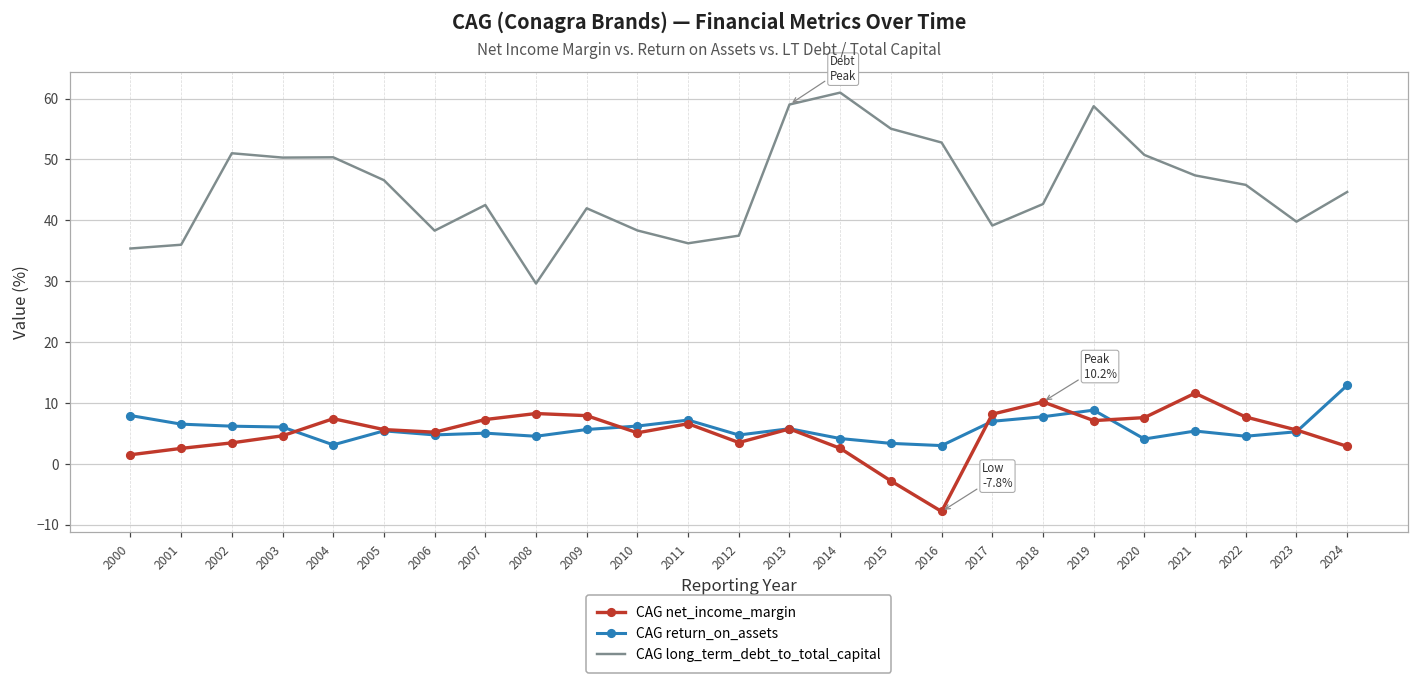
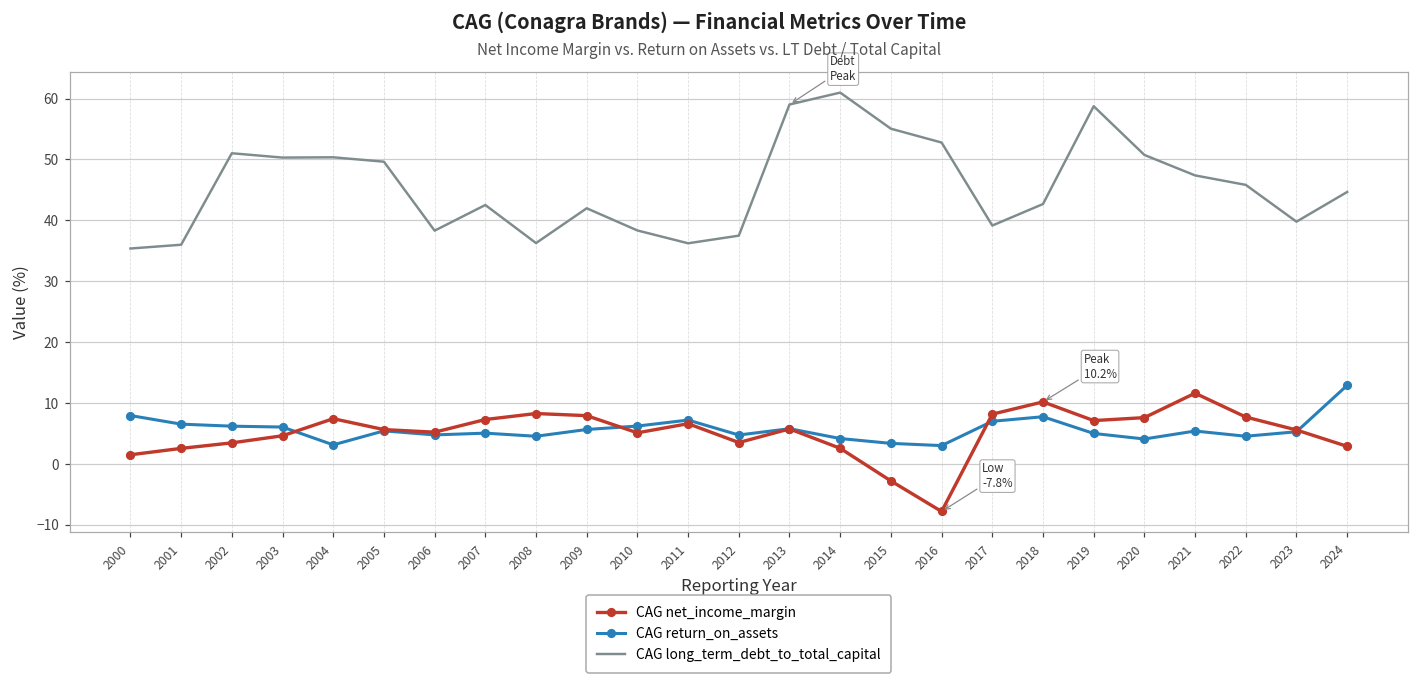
  {
    "CAG net_income_margin": {
      "2000": 2,
      "2001": 3,
      "2002": 3,
      "2003": 5,
      "2004": 7,
      "2007": 7,
      "2008": 8,
      "2009": 8,
      "2010": 5,
      "2011": 7,
      "2012": 4,
      "2014": 3,
      "2015": -3,
      "2017": 8,
      "2019": 7,
      "2020": 8,
      "2021": 12,
      "2022": 8,
      "2024": 3
    },
    "CAG return_on_assets": {
      "2000": 8,
      "2001": 7,
      "2002": 6,
      "2003": 6,
      "2004": 3,
      "2007": 5,
      "2008": 5,
      "2009": 6,
      "2010": 6,
      "2011": 7,
      "2012": 5,
      "2014": 4,
      "2015": 3,
      "2016": 3,
      "2017": 7,
      "2018": 8,
-     "2019": 9,
+     "2019": 5,
      "2020": 4,
      "2021": 5,
      "2022": 5,
      "2024": 13
    },
    "CAG long_term_debt_to_total_capital": {
      "2000": 35,
      "2001": 36,
      "2002": 51,
      "2003": 50,
      "2004": 50,
-     "2005": 47,
+     "2005": 50,
      "2006": 38,
      "2007": 43,
-     "2008": 30,
+     "2008": 36,
      "2009": 42,
      "2010": 38,
      "2011": 36,
      "2012": 37,
      "2013": 59,
      "2014": 61,
      "2015": 55,
      "2016": 53,
      "2017": 39,
      "2018": 43,
      "2019": 59,
      "2020": 51,
      "2021": 47,
      "2022": 46,
      "2023": 40,
      "2024": 45
    }
  }
